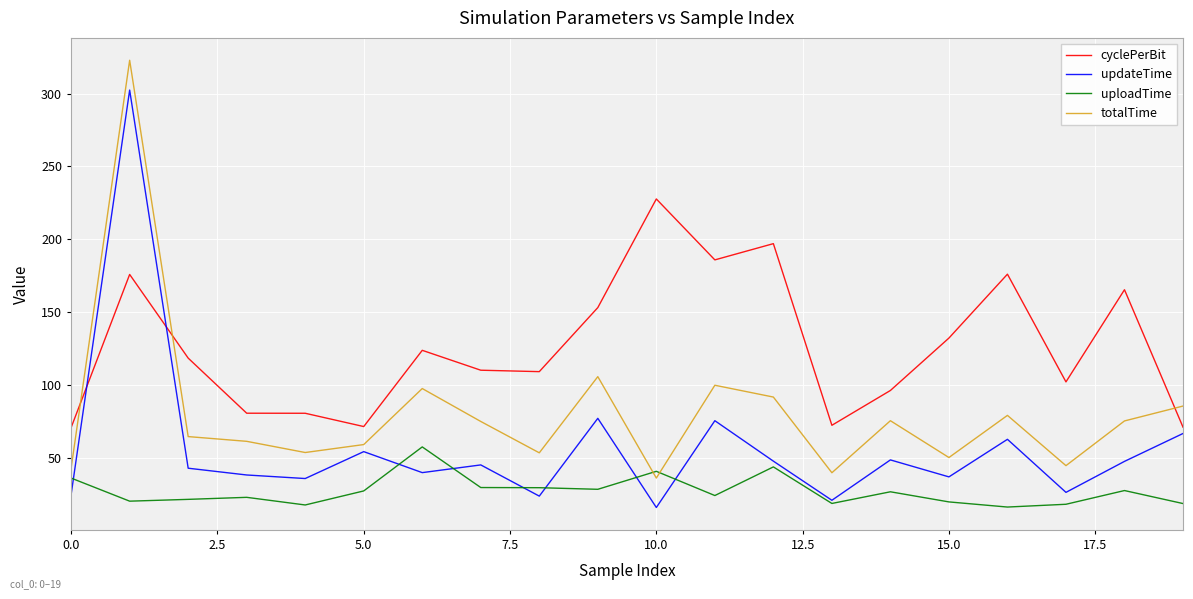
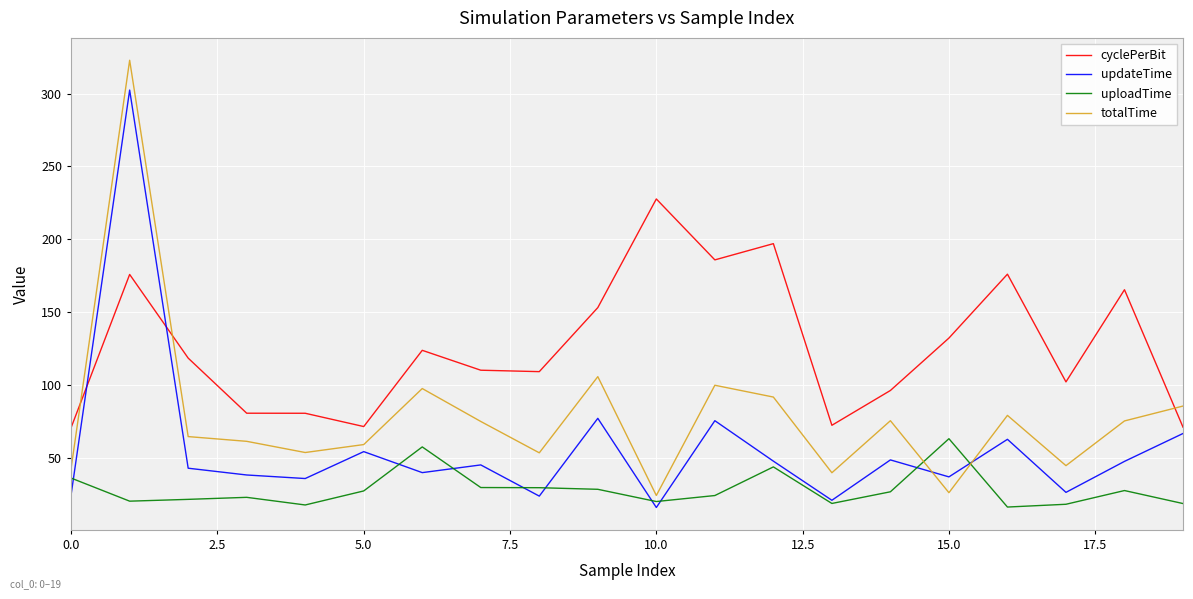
  {
    "cyclePerBit": {
      "0.0": 71,
      "5.0": 72,
      "10.0": 228,
      "15.0": 132
    },
    "updateTime": {
      "0.0": 25,
      "5.0": 54,
      "10.0": 16,
      "15.0": 37
    },
    "uploadTime": {
      "0.0": 36,
      "5.0": 27,
-     "10.0": 41,
-     "15.0": 20
+     "10.0": 20,
+     "15.0": 63
    },
    "totalTime": {
      "0.0": 43,
      "5.0": 59,
-     "10.0": 36,
-     "15.0": 50
+     "10.0": 24,
+     "15.0": 26
    }
  }
